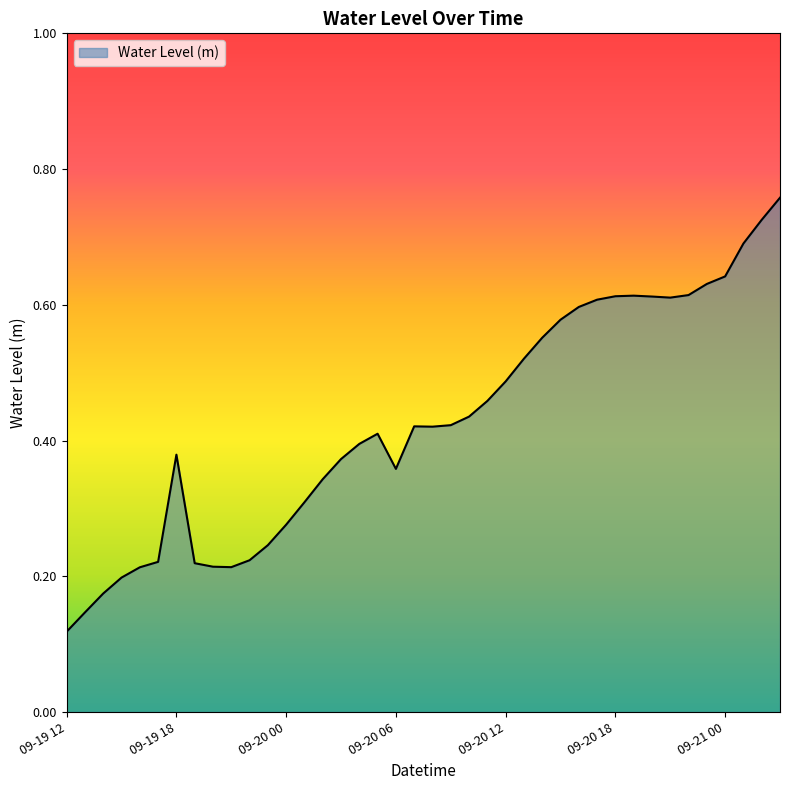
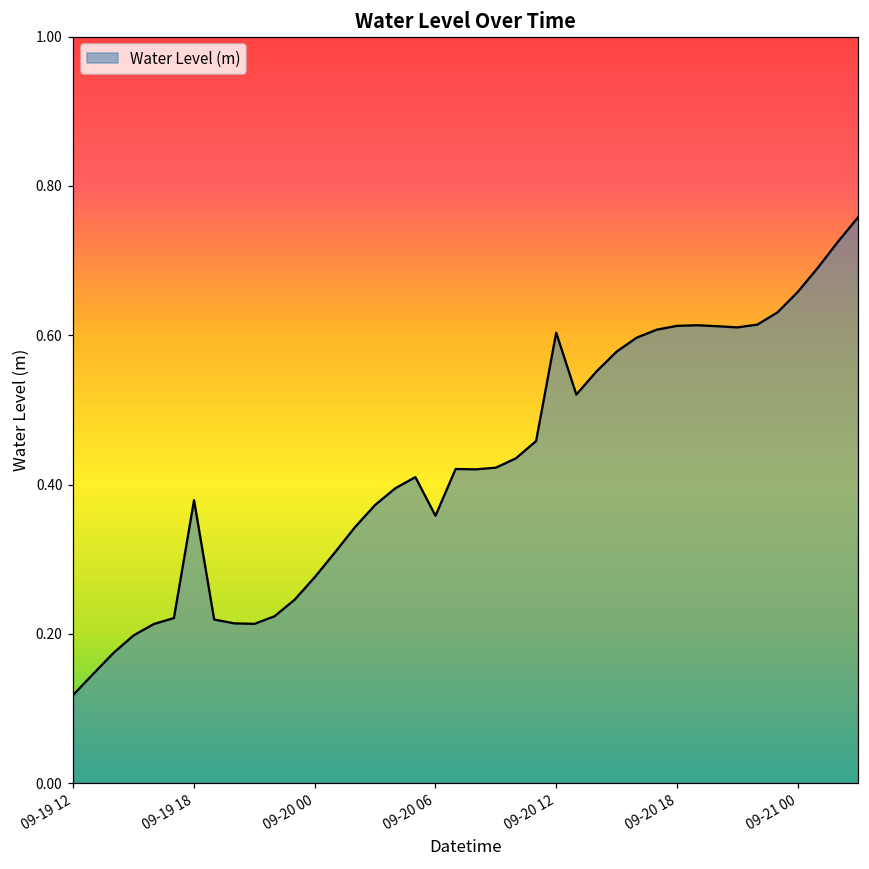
  {
    "09-19 12": 0.12,
    "09-19 18": 0.38,
    "09-20 00": 0.28,
    "09-20 06": 0.36,
-   "09-20 12": 0.49,
+   "09-20 12": 0.60,
    "09-20 18": 0.61,
-   "09-21 00": 0.64
+   "09-21 00": 0.66
  }
